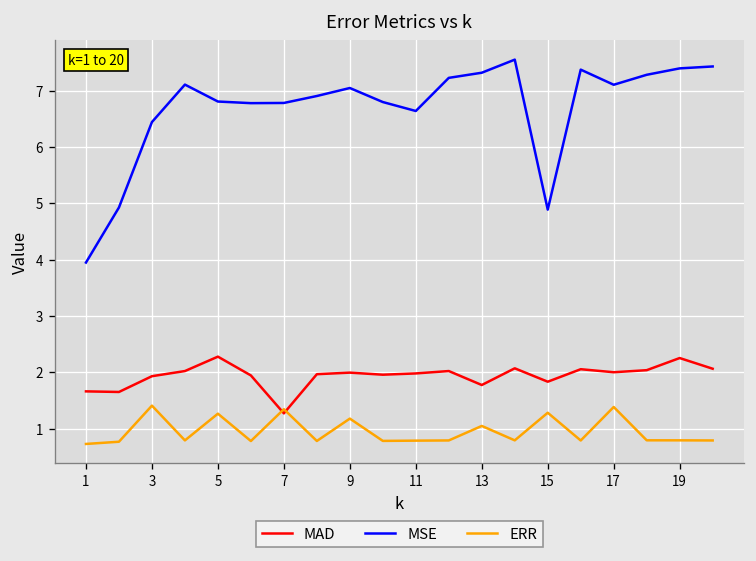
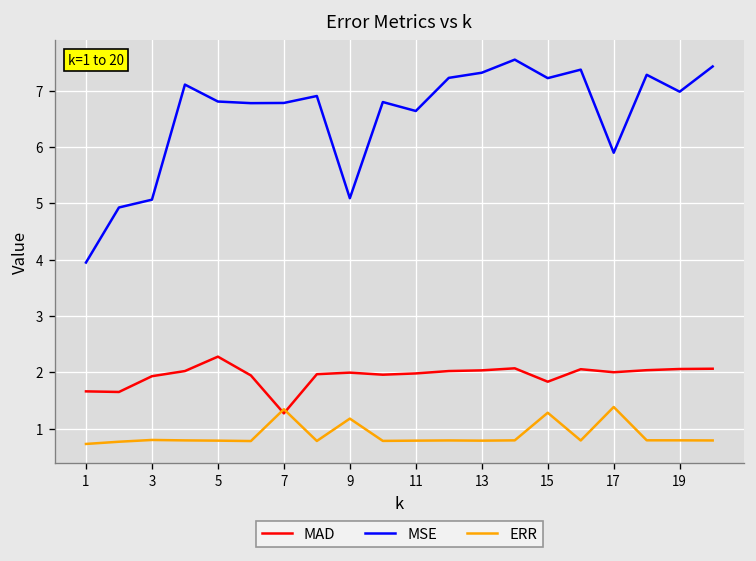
  {
    "MAD": {
      "1": 1.7,
      "3": 1.9,
      "5": 2.3,
      "7": 1.3,
      "9": 2.0,
      "11": 2.0,
-     "13": 1.8,
+     "13": 2.0,
      "15": 1.8,
      "17": 2.0,
-     "19": 2.3
+     "19": 2.1
    },
    "MSE": {
      "1": 4.0,
-     "3": 6.4,
+     "3": 5.1,
      "5": 6.8,
      "7": 6.8,
-     "9": 7.1,
+     "9": 5.1,
      "11": 6.6,
      "13": 7.3,
-     "15": 4.9,
-     "17": 7.1,
-     "19": 7.4
+     "15": 7.2,
+     "17": 5.9,
+     "19": 7.0
    },
    "ERR": {
      "1": 0.7,
-     "3": 1.4,
-     "5": 1.3,
+     "3": 0.8,
+     "5": 0.8,
      "7": 1.3,
      "9": 1.2,
      "11": 0.8,
-     "13": 1.0,
+     "13": 0.8,
      "15": 1.3,
      "17": 1.4,
      "19": 0.8
    }
  }
